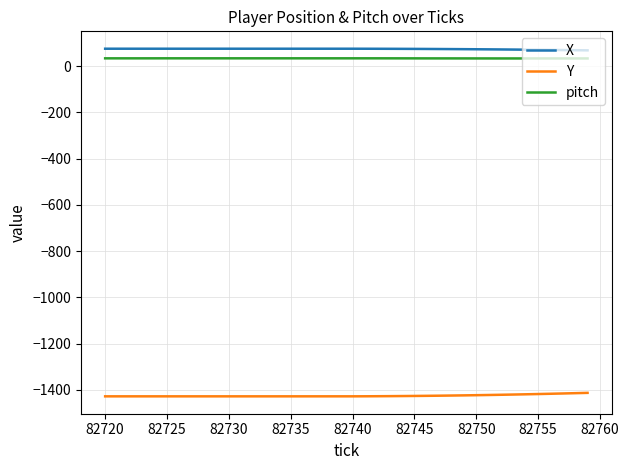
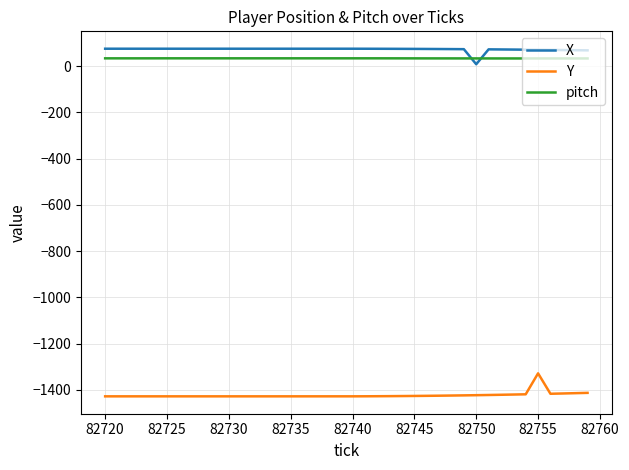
  {
    "X": {
      "82720": 70,
      "82725": 70,
      "82730": 70,
      "82740": 70,
      "82745": 70,
-     "82750": 70
+     "82750": 10
    },
    "Y": {
      "82720": -1430,
      "82725": -1430,
      "82730": -1430,
      "82740": -1430,
      "82745": -1430,
      "82750": -1420,
-     "82755": -1420
+     "82755": -1330
    },
    "pitch": {
      "82720": 30,
      "82725": 30,
      "82730": 30,
      "82740": 30,
      "82745": 30,
      "82750": 30
    }
  }
